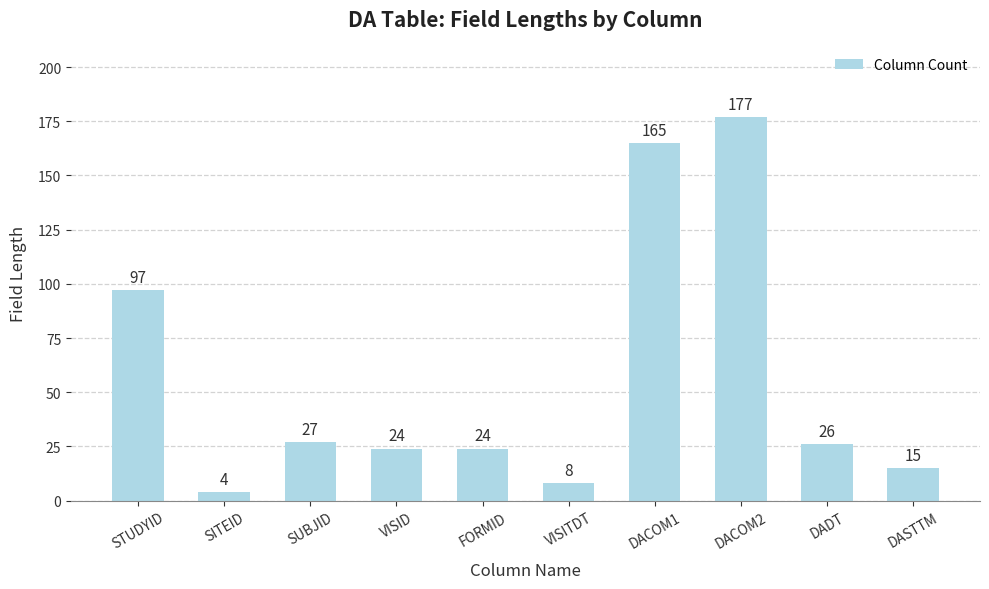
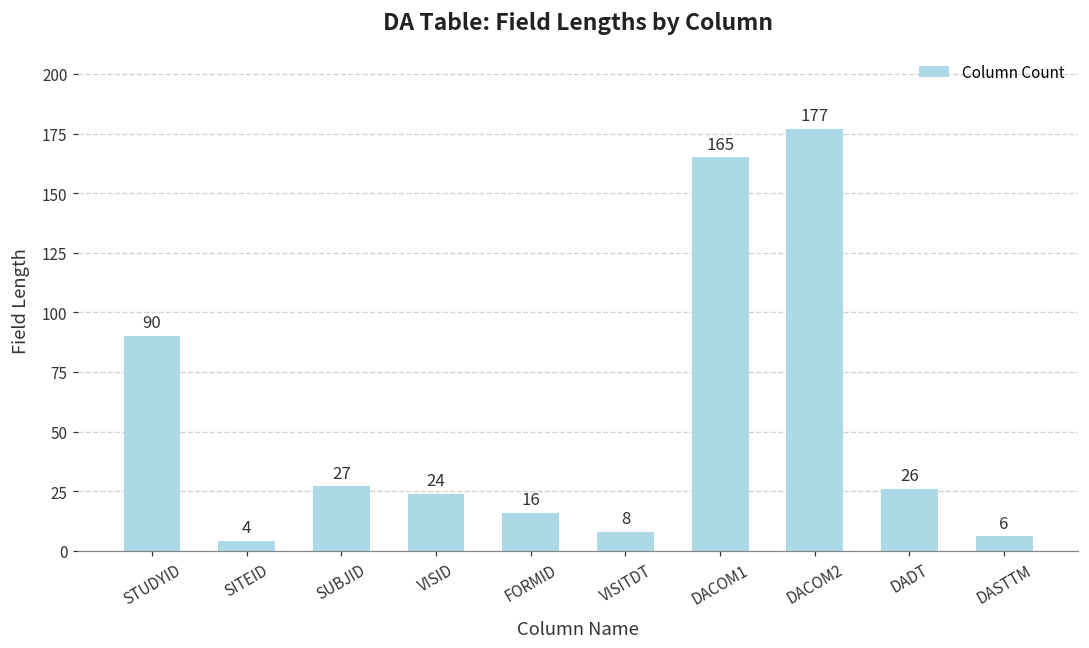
  {
-   "STUDYID": 97,
+   "STUDYID": 90,
    "SITEID": 4,
    "SUBJID": 27,
    "VISID": 24,
-   "FORMID": 24,
+   "FORMID": 16,
    "VISITDT": 8,
    "DACOM1": 165,
    "DACOM2": 177,
    "DADT": 26,
-   "DASTTM": 15
+   "DASTTM": 6
  }
